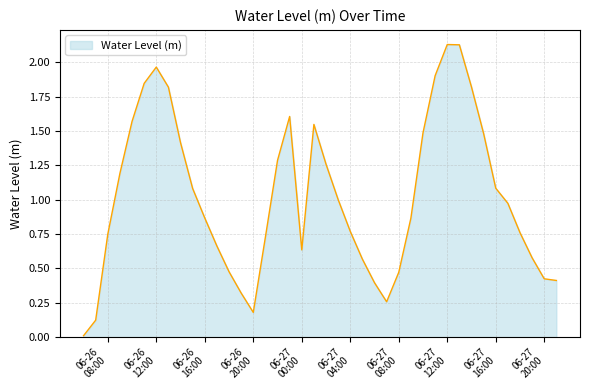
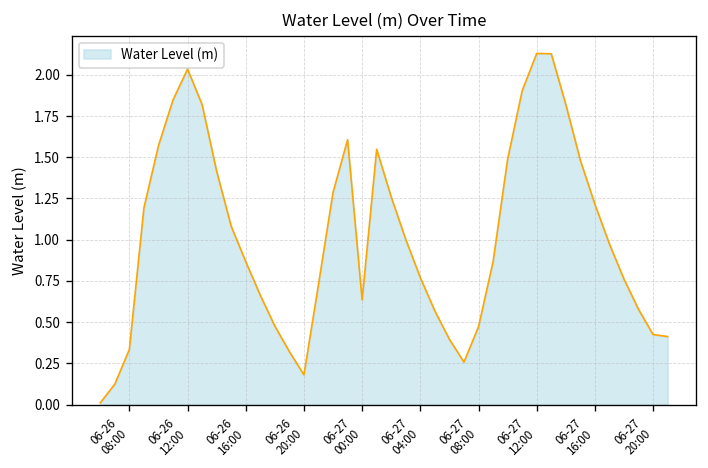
  {
-   "06-26 08:00": 0.75,
-   "06-26 12:00": 1.97,
+   "06-26 08:00": 0.33,
+   "06-26 12:00": 2.03,
    "06-26 16:00": 0.87,
    "06-26 20:00": 0.18,
    "06-27 00:00": 0.64,
    "06-27 04:00": 0.77,
    "06-27 08:00": 0.47,
    "06-27 12:00": 2.13,
-   "06-27 16:00": 1.08,
+   "06-27 16:00": 1.22,
    "06-27 20:00": 0.42
  }
